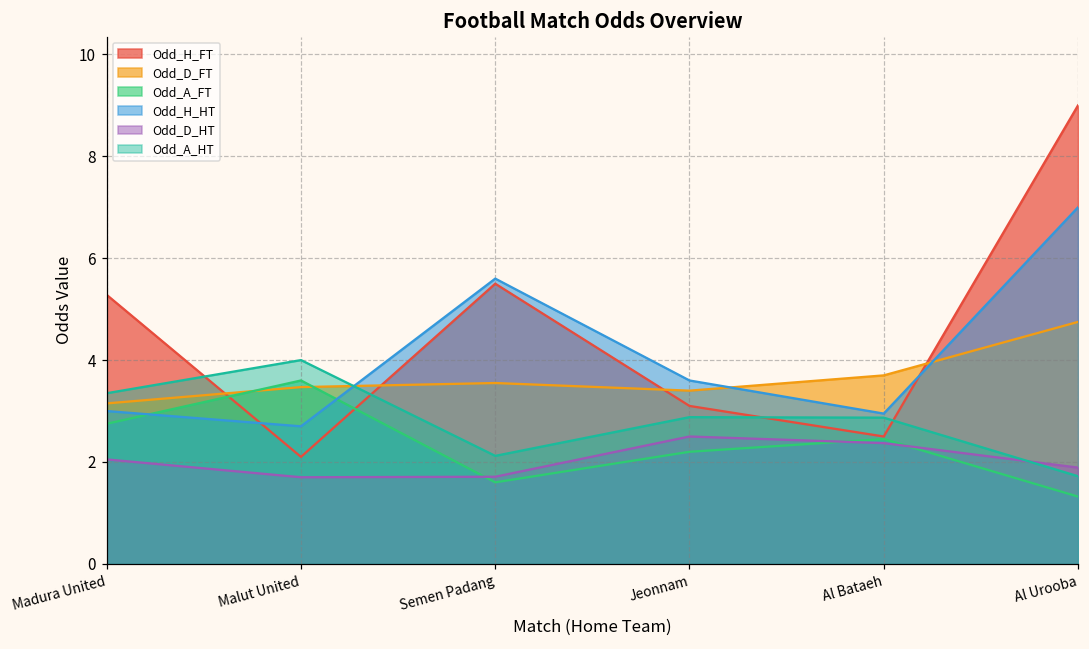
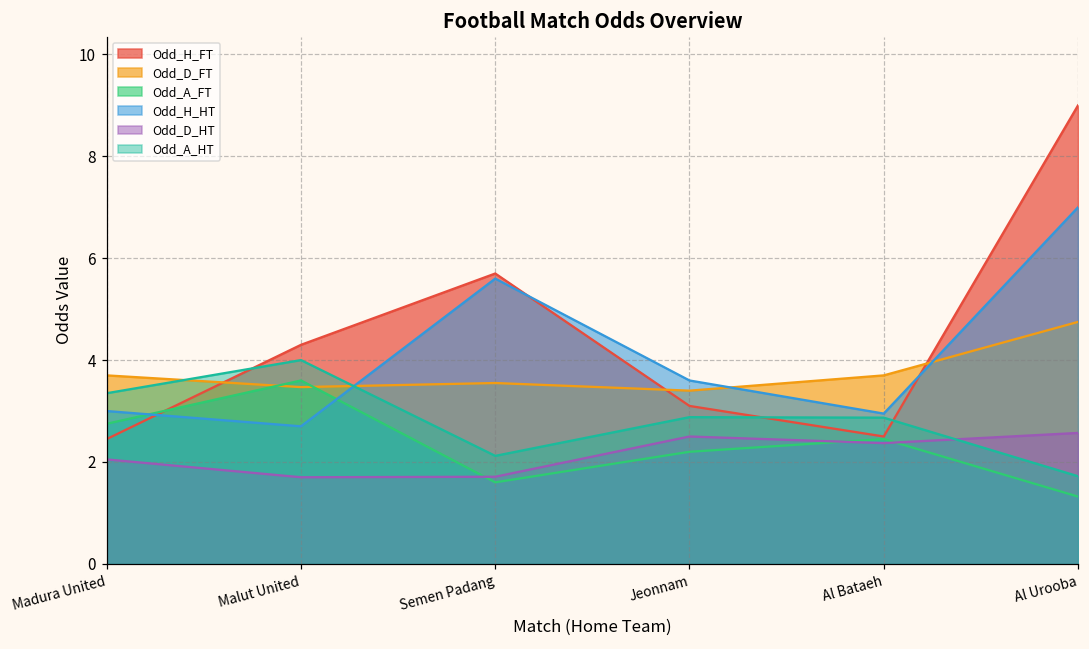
  {
    "Odd_H_FT": {
-     "Madura United": 5.3,
-     "Malut United": 2.1,
-     "Semen Padang": 5.5,
+     "Madura United": 2.5,
+     "Malut United": 4.3,
+     "Semen Padang": 5.7,
      "Jeonnam": 3.1,
      "Al Urooba": 9.0
    },
    "Odd_D_FT": {
-     "Madura United": 3.2,
+     "Madura United": 3.7,
      "Malut United": 3.5,
      "Semen Padang": 3.6,
      "Jeonnam": 3.4,
      "Al Bataeh": 3.7,
      "Al Urooba": 4.8
    },
    "Odd_D_HT": {
      "Madura United": 2.1,
      "Malut United": 1.7,
      "Semen Padang": 1.7,
      "Jeonnam": 2.5,
      "Al Bataeh": 2.4,
-     "Al Urooba": 1.9
+     "Al Urooba": 2.6
    }
  }
